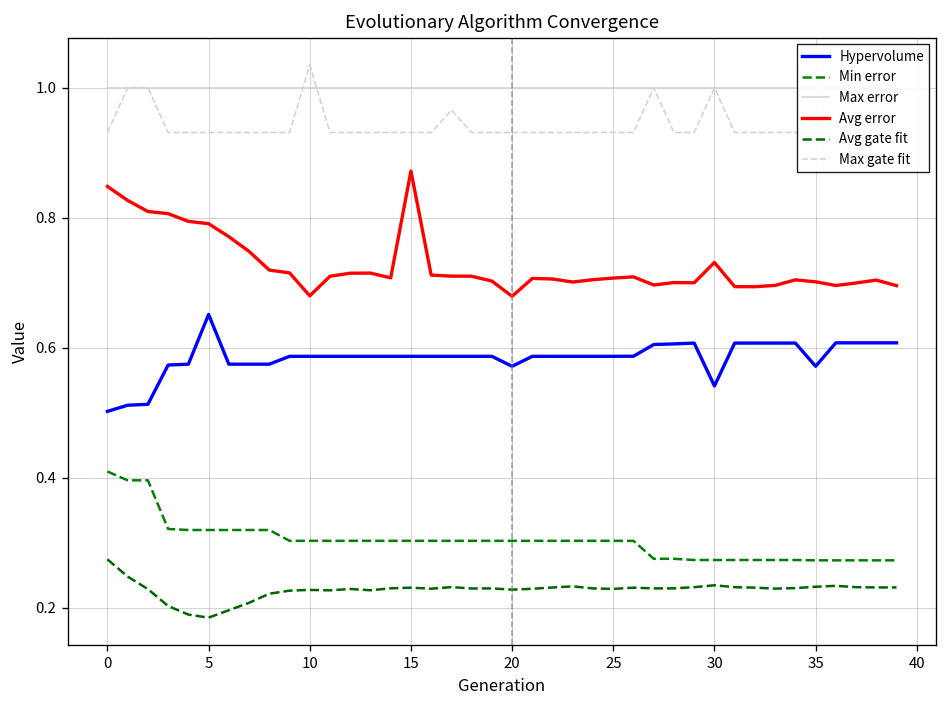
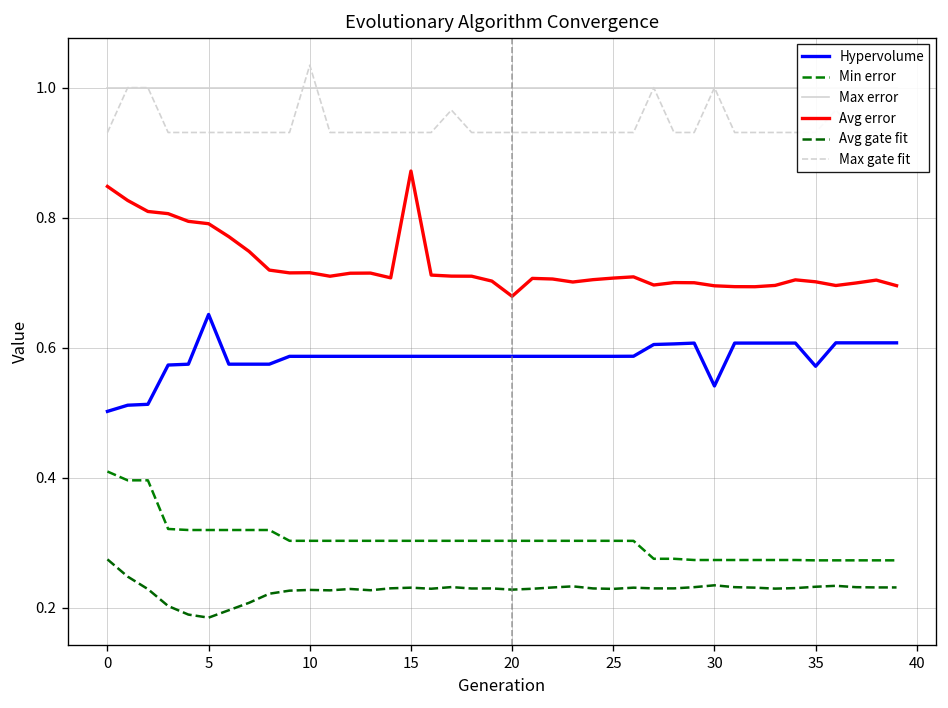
  {
    "Hypervolume": {
      "0": 0.50,
      "5": 0.65,
      "10": 0.59,
      "15": 0.59,
-     "20": 0.57,
+     "20": 0.59,
      "25": 0.59,
      "30": 0.54,
      "35": 0.57
    },
    "Avg error": {
      "0": 0.85,
      "5": 0.79,
-     "10": 0.68,
+     "10": 0.72,
      "15": 0.87,
      "20": 0.68,
      "25": 0.71,
-     "30": 0.73,
+     "30": 0.70,
      "35": 0.70
    }
  }
